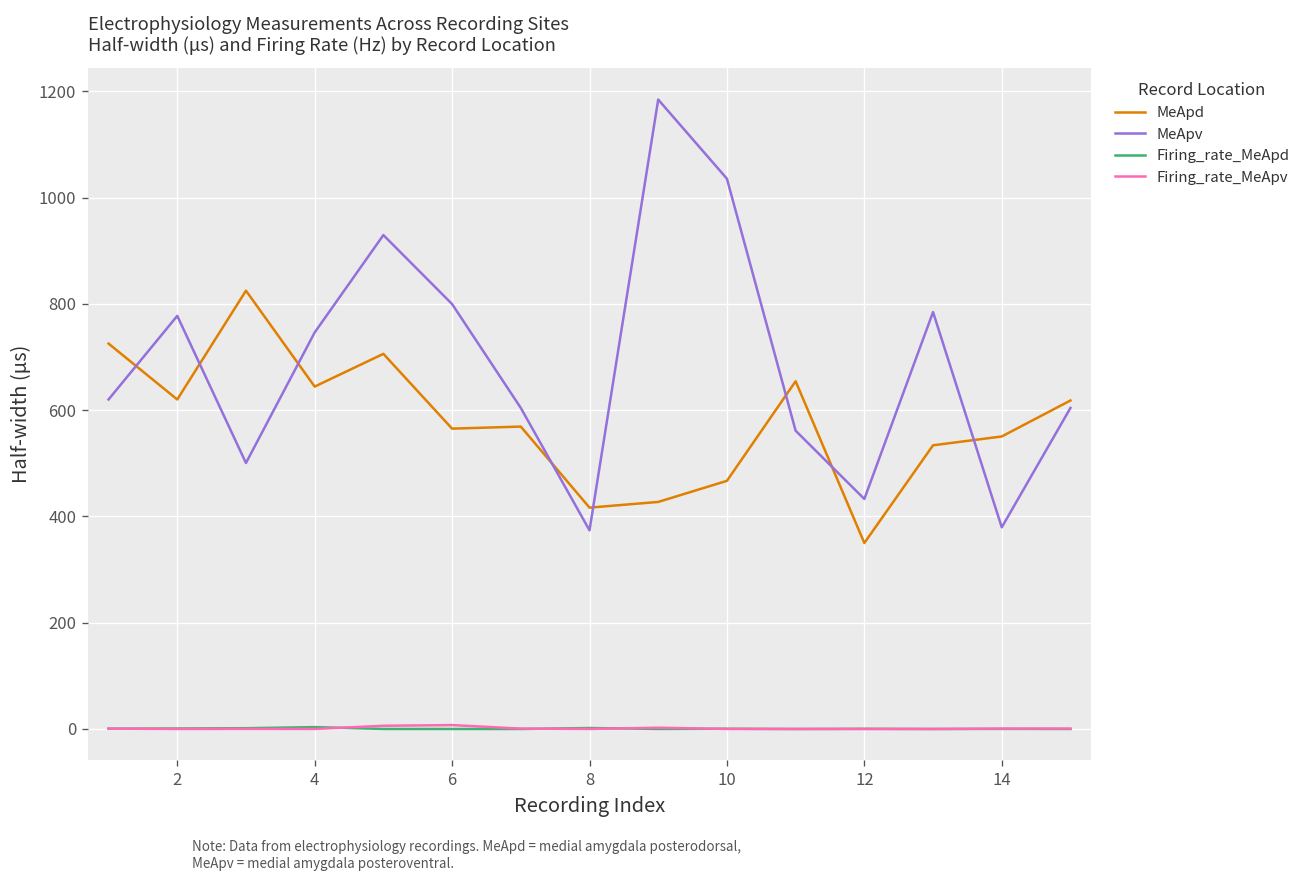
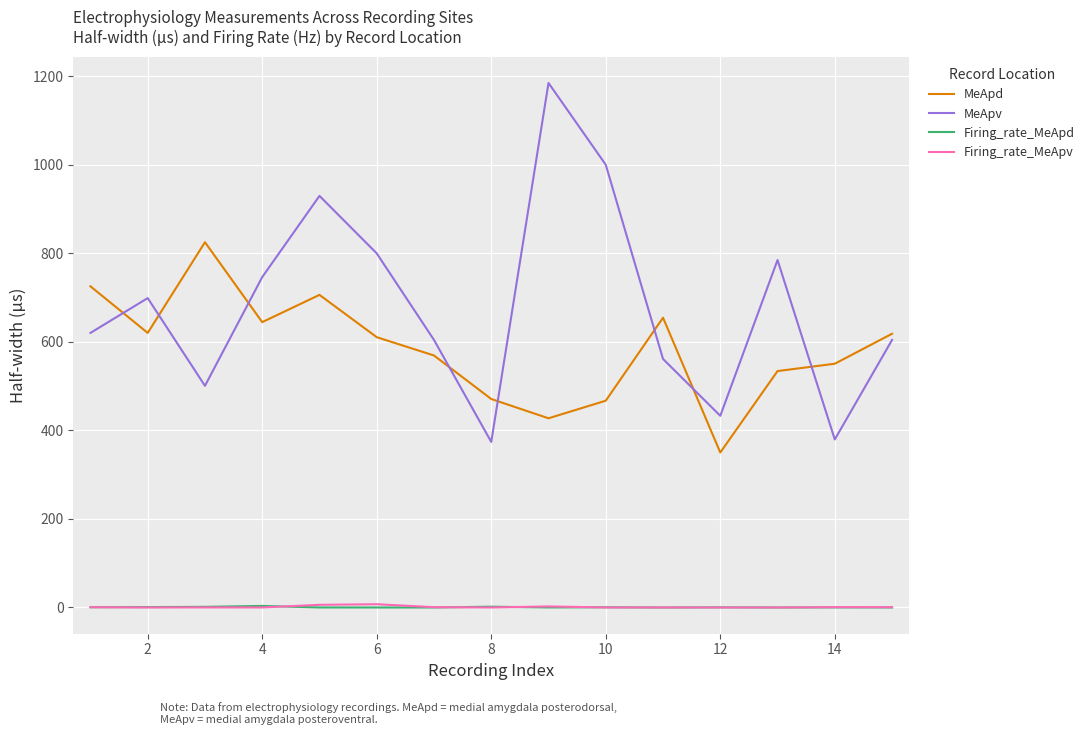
  {
    "MeApd": {
      "2": 620,
      "4": 640,
-     "6": 570,
-     "8": 420,
+     "6": 610,
+     "8": 470,
      "10": 470,
      "12": 350,
      "14": 550
    },
    "MeApv": {
-     "2": 780,
+     "2": 700,
      "4": 750,
      "6": 800,
      "8": 370,
-     "10": 1040,
+     "10": 1000,
      "12": 430,
      "14": 380
    },
    "Firing_rate_MeApd": {
      "6": 0
    },
    "Firing_rate_MeApv": {
      "6": 10
    }
  }
